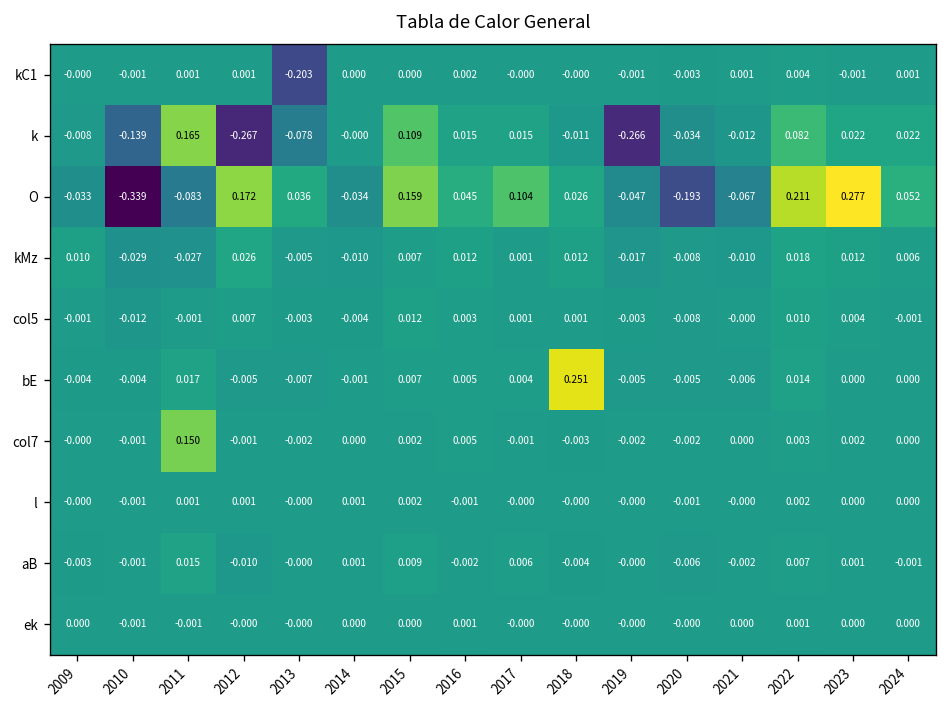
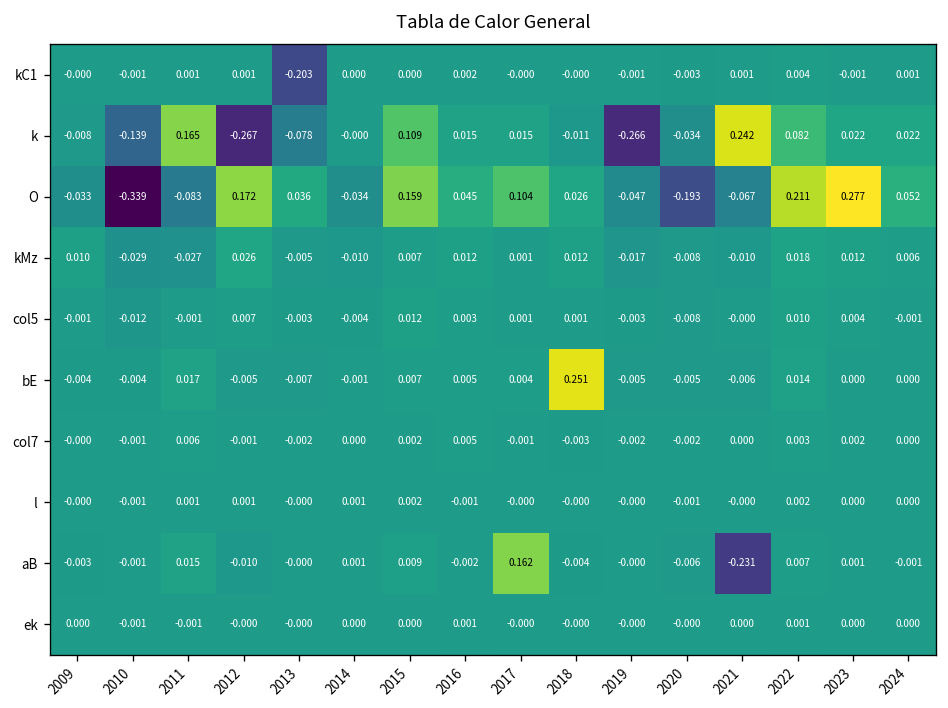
  {
    "kC1": {
      "2009": -0.000,
      "2010": -0.001,
      "2011": 0.001,
      "2012": 0.001,
      "2013": -0.203,
      "2014": 0.000,
      "2015": 0.000,
      "2016": 0.002,
      "2017": -0.000,
      "2018": -0.000,
      "2019": -0.001,
      "2020": -0.003,
      "2021": 0.001,
      "2022": 0.004,
      "2023": -0.001,
      "2024": 0.001
    },
    "k": {
      "2009": -0.008,
      "2010": -0.139,
      "2011": 0.165,
      "2012": -0.267,
      "2013": -0.078,
      "2014": -0.000,
      "2015": 0.109,
      "2016": 0.015,
      "2017": 0.015,
      "2018": -0.011,
      "2019": -0.266,
      "2020": -0.034,
-     "2021": -0.012,
+     "2021": 0.242,
      "2022": 0.082,
      "2023": 0.022,
      "2024": 0.022
    },
    "O": {
      "2009": -0.033,
      "2010": -0.339,
      "2011": -0.083,
      "2012": 0.172,
      "2013": 0.036,
      "2014": -0.034,
      "2015": 0.159,
      "2016": 0.045,
      "2017": 0.104,
      "2018": 0.026,
      "2019": -0.047,
      "2020": -0.193,
      "2021": -0.067,
      "2022": 0.211,
      "2023": 0.277,
      "2024": 0.052
    },
    "kMz": {
      "2009": 0.010,
      "2010": -0.029,
      "2011": -0.027,
      "2012": 0.026,
      "2013": -0.005,
      "2014": -0.010,
      "2015": 0.007,
      "2016": 0.012,
      "2017": 0.001,
      "2018": 0.012,
      "2019": -0.017,
      "2020": -0.008,
      "2021": -0.010,
      "2022": 0.018,
      "2023": 0.012,
      "2024": 0.006
    },
    "col5": {
      "2009": -0.001,
      "2010": -0.012,
      "2011": -0.001,
      "2012": 0.007,
      "2013": -0.003,
      "2014": -0.004,
      "2015": 0.012,
      "2016": 0.003,
      "2017": 0.001,
      "2018": 0.001,
      "2019": -0.003,
      "2020": -0.008,
      "2021": -0.000,
      "2022": 0.010,
      "2023": 0.004,
      "2024": -0.001
    },
    "bE": {
      "2009": -0.004,
      "2010": -0.004,
      "2011": 0.017,
      "2012": -0.005,
      "2013": -0.007,
      "2014": -0.001,
      "2015": 0.007,
      "2016": 0.005,
      "2017": 0.004,
      "2018": 0.251,
      "2019": -0.005,
      "2020": -0.005,
      "2021": -0.006,
      "2022": 0.014,
      "2023": 0.000,
      "2024": 0.000
    },
    "col7": {
      "2009": -0.000,
      "2010": -0.001,
-     "2011": 0.150,
+     "2011": 0.006,
      "2012": -0.001,
      "2013": -0.002,
      "2014": 0.000,
      "2015": 0.002,
      "2016": 0.005,
      "2017": -0.001,
      "2018": -0.003,
      "2019": -0.002,
      "2020": -0.002,
      "2021": 0.000,
      "2022": 0.003,
      "2023": 0.002,
      "2024": 0.000
    },
    "l": {
      "2009": -0.000,
      "2010": -0.001,
      "2011": 0.001,
      "2012": 0.001,
      "2013": -0.000,
      "2014": 0.001,
      "2015": 0.002,
      "2016": -0.001,
      "2017": -0.000,
      "2018": -0.000,
      "2019": -0.000,
      "2020": -0.001,
      "2021": -0.000,
      "2022": 0.002,
      "2023": 0.000,
      "2024": 0.000
    },
    "aB": {
      "2009": -0.003,
      "2010": -0.001,
      "2011": 0.015,
      "2012": -0.010,
      "2013": -0.000,
      "2014": 0.001,
      "2015": 0.009,
      "2016": -0.002,
-     "2017": 0.006,
+     "2017": 0.162,
      "2018": -0.004,
      "2019": -0.000,
      "2020": -0.006,
-     "2021": -0.002,
+     "2021": -0.231,
      "2022": 0.007,
      "2023": 0.001,
      "2024": -0.001
    },
    "ek": {
      "2009": 0.000,
      "2010": -0.001,
      "2011": -0.001,
      "2012": -0.000,
      "2013": -0.000,
      "2014": 0.000,
      "2015": 0.000,
      "2016": 0.001,
      "2017": -0.000,
      "2018": -0.000,
      "2019": -0.000,
      "2020": -0.000,
      "2021": 0.000,
      "2022": 0.001,
      "2023": 0.000,
      "2024": 0.000
    }
  }
